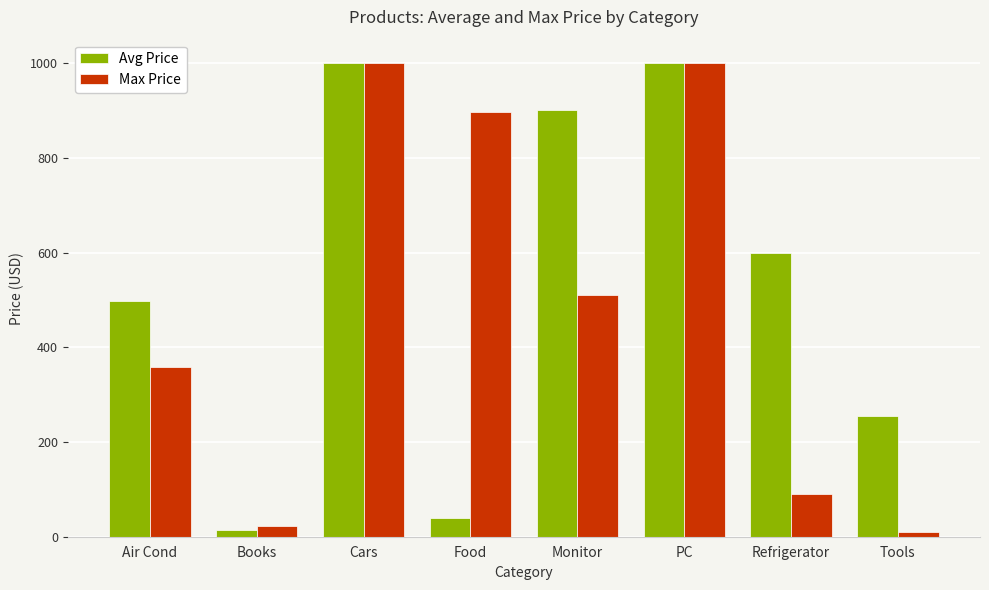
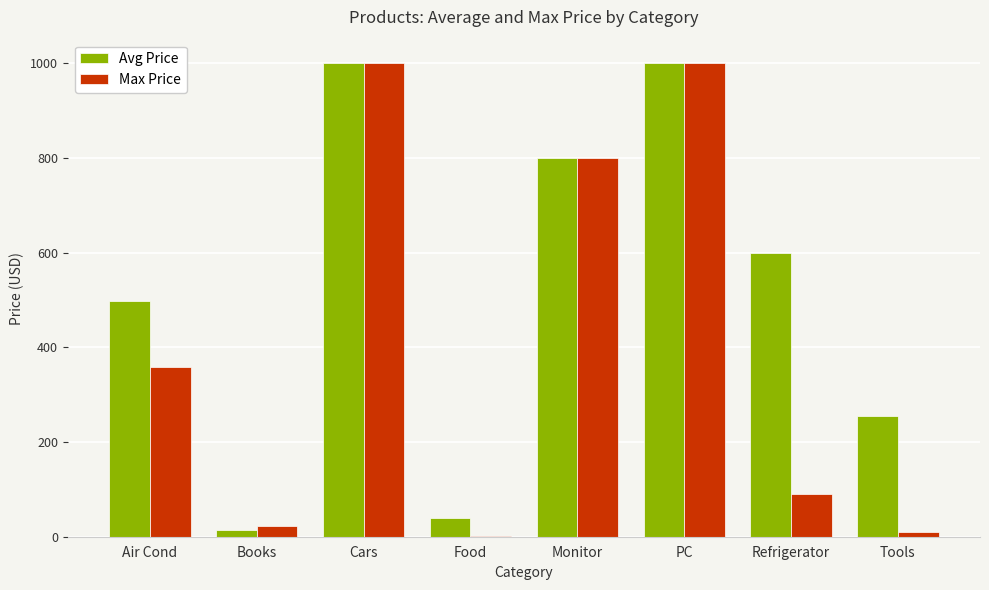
  {
    "Avg Price": {
      "Air Cond": 500,
      "Books": 10,
      "Cars": 1000,
      "Food": 40,
-     "Monitor": 900,
+     "Monitor": 800,
      "PC": 1000,
      "Refrigerator": 600,
      "Tools": 260
    },
    "Max Price": {
      "Air Cond": 360,
      "Books": 20,
      "Cars": 1000,
-     "Food": 900,
-     "Monitor": 510,
+     "Food": 0,
+     "Monitor": 800,
      "PC": 1000,
      "Refrigerator": 90,
      "Tools": 10
    }
  }
